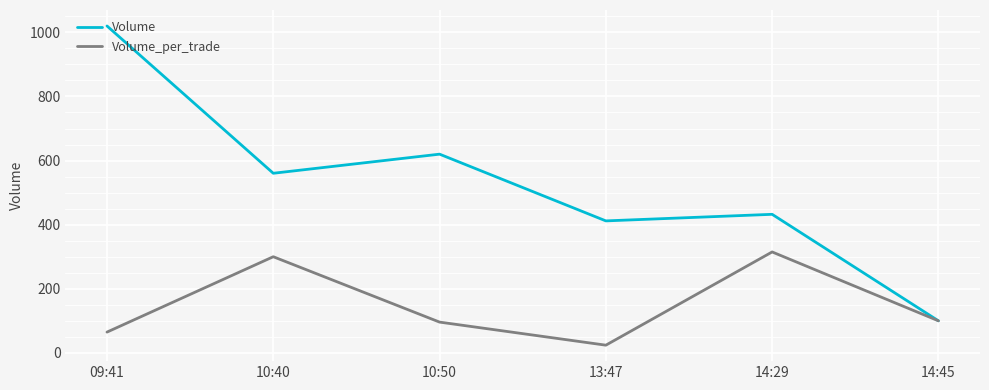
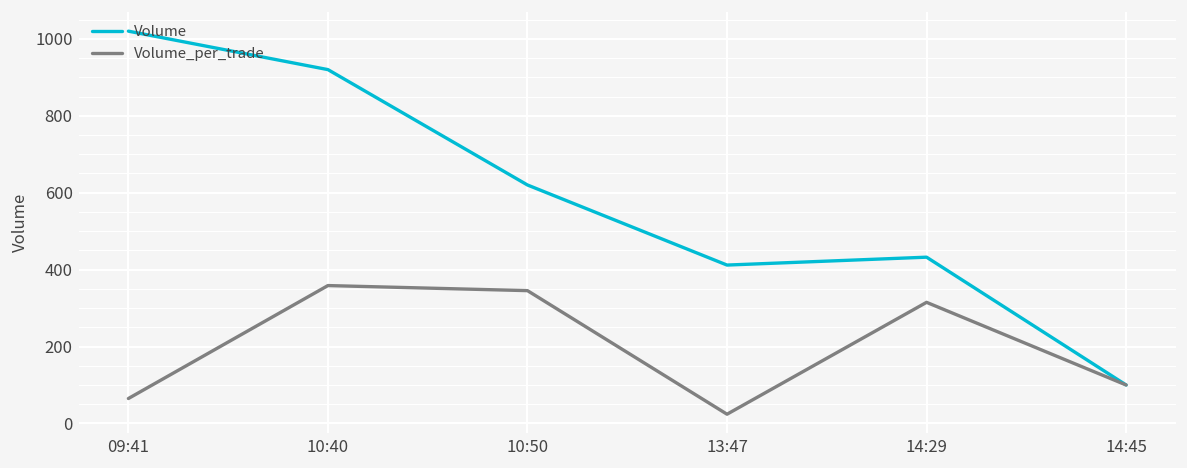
  {
    "Volume": {
      "09:41": 1020,
-     "10:40": 560,
+     "10:40": 920,
      "10:50": 620,
      "13:47": 410,
      "14:29": 430
    },
    "Volume_per_trade": {
      "09:41": 60,
-     "10:40": 300,
-     "10:50": 100,
+     "10:40": 360,
+     "10:50": 350,
      "13:47": 20,
      "14:29": 310
    }
  }
